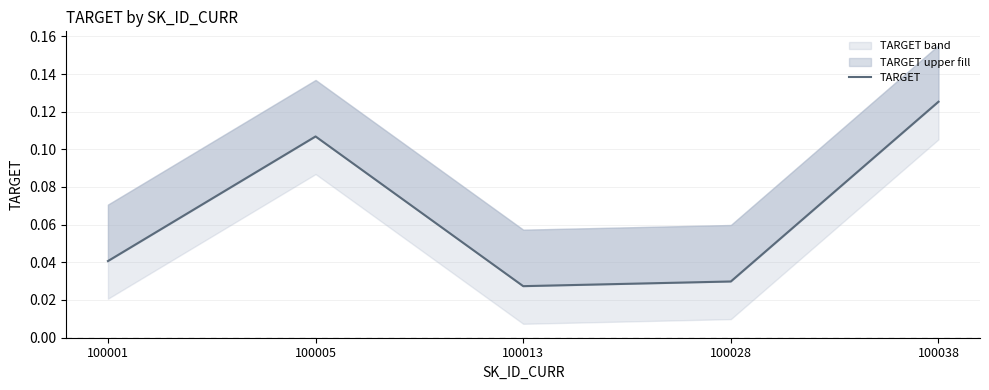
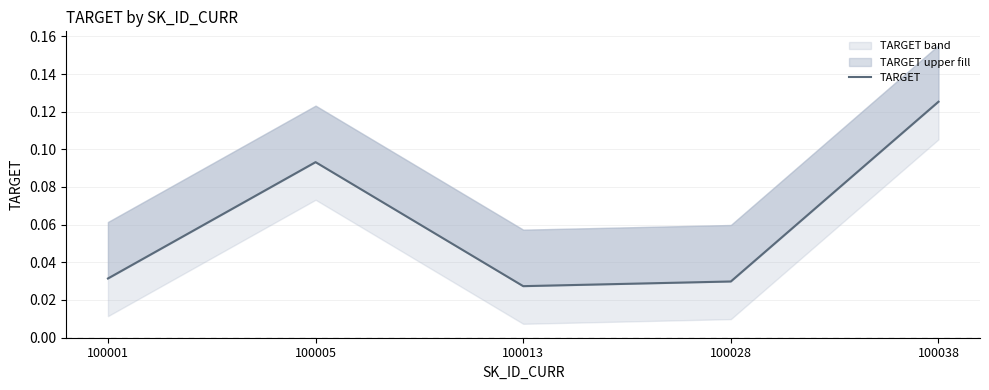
  {
    "TARGET": {
-     "100001": 0.041,
-     "100005": 0.107,
+     "100001": 0.031,
+     "100005": 0.093,
      "100013": 0.027,
      "100028": 0.030,
      "100038": 0.125
    }
  }
